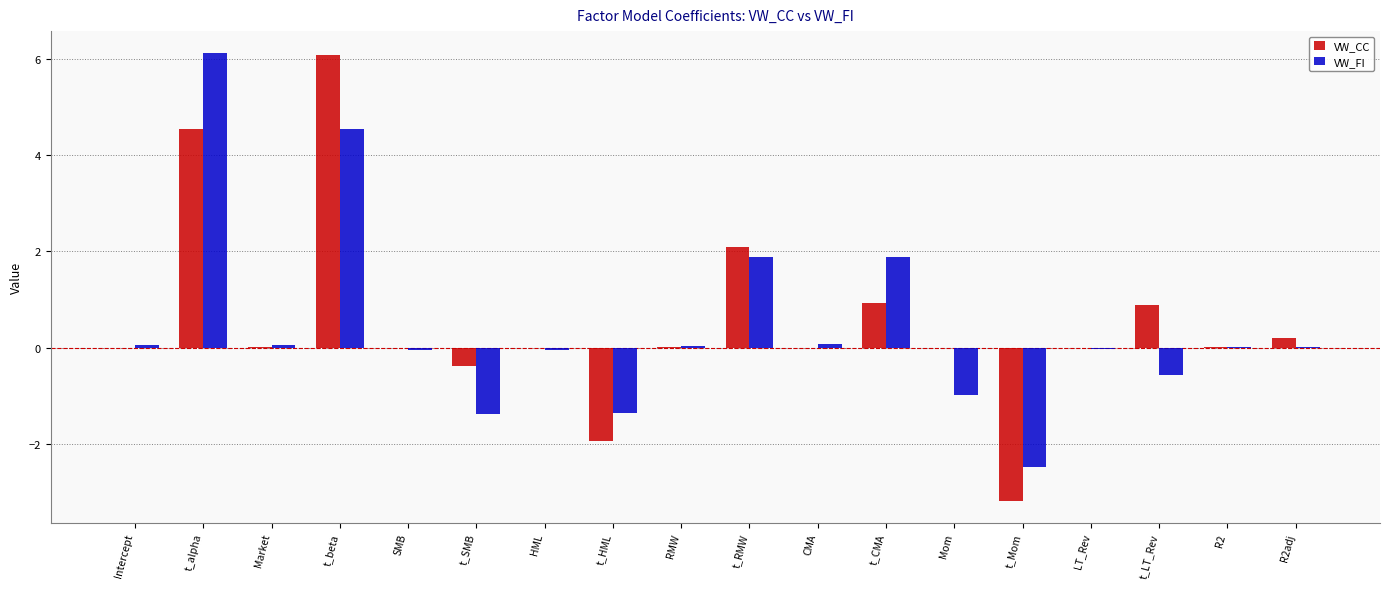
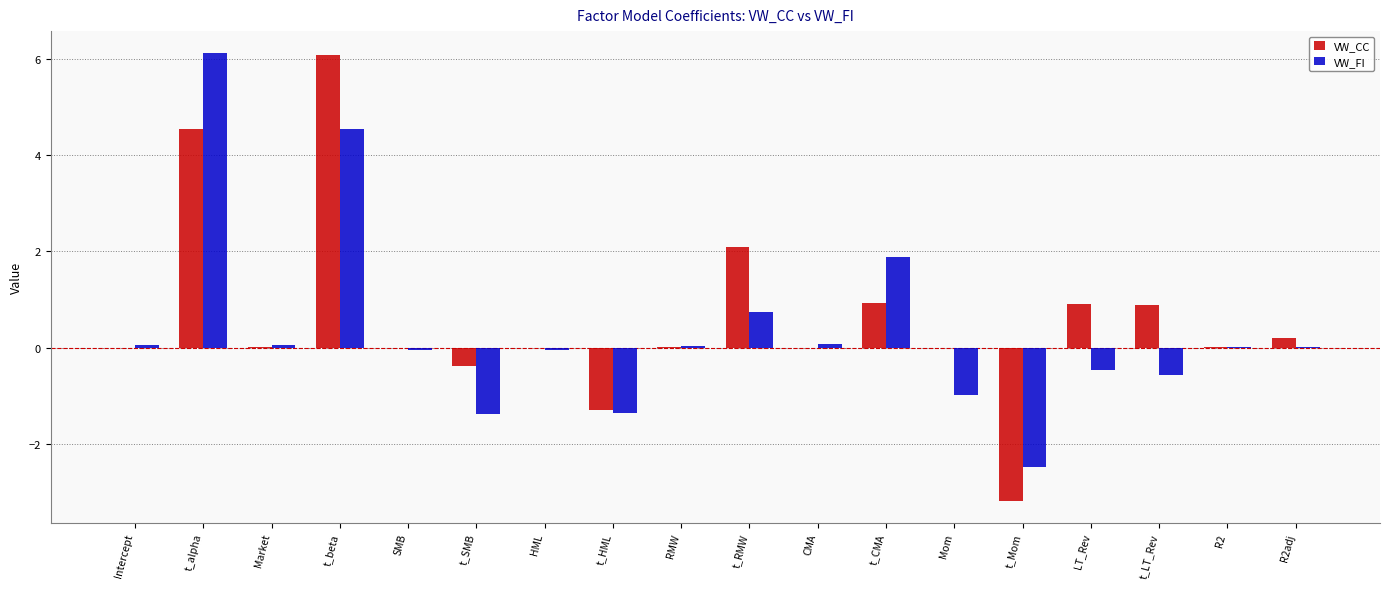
  {
    "VW_CC": {
      "t_alpha": 4.5,
      "t_beta": 6.1,
      "t_SMB": -0.4,
-     "t_HML": -1.9,
+     "t_HML": -1.3,
      "t_RMW": 2.1,
      "t_CMA": 0.9,
      "t_Mom": -3.2,
-     "LT_Rev": 0.0,
+     "LT_Rev": 0.9,
      "t_LT_Rev": 0.9,
      "R2adj": 0.2
    },
    "VW_FI": {
      "Intercept": 0.1,
      "t_alpha": 6.1,
      "Market": 0.1,
      "t_beta": 4.5,
      "t_SMB": -1.4,
      "t_HML": -1.4,
-     "t_RMW": 1.9,
+     "t_RMW": 0.8,
      "CMA": 0.1,
      "t_CMA": 1.9,
      "Mom": -1.0,
      "t_Mom": -2.5,
-     "LT_Rev": 0.0,
+     "LT_Rev": -0.5,
      "t_LT_Rev": -0.6
    }
  }
